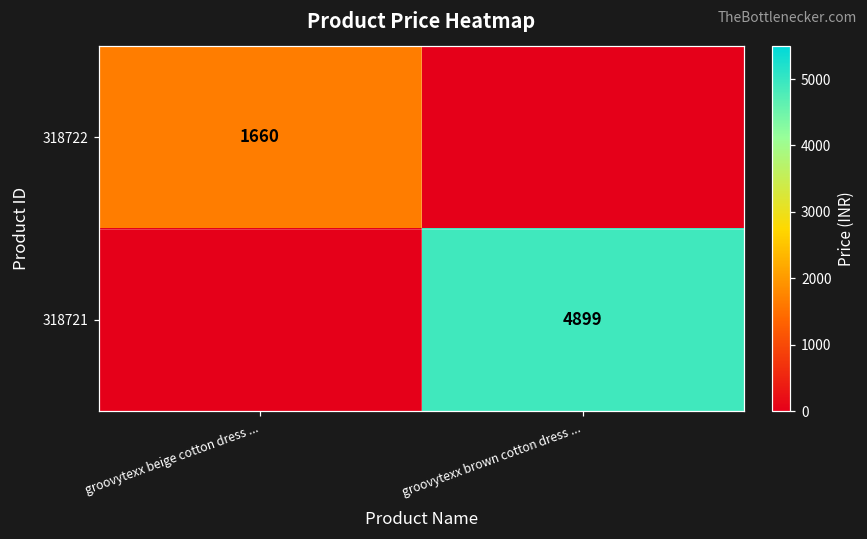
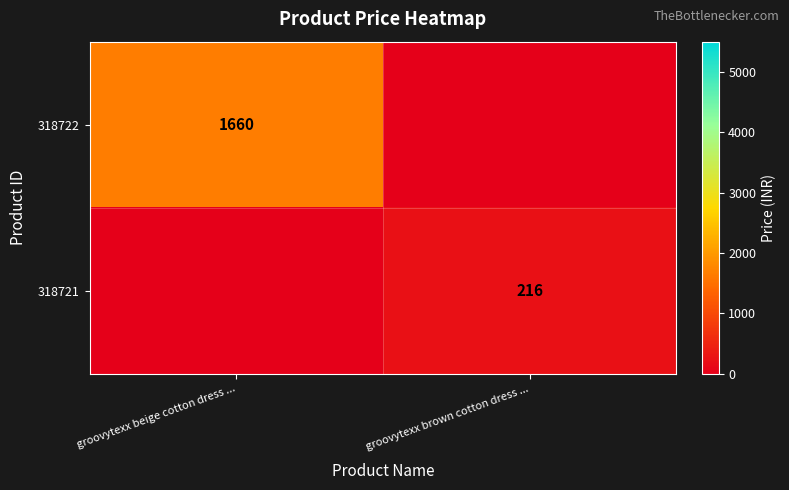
  {
    "318722": {
      "groovytexx beige cotton dress ...": 1660
    },
    "318721": {
-     "groovytexx brown cotton dress ...": 4899
+     "groovytexx brown cotton dress ...": 216
    }
  }
